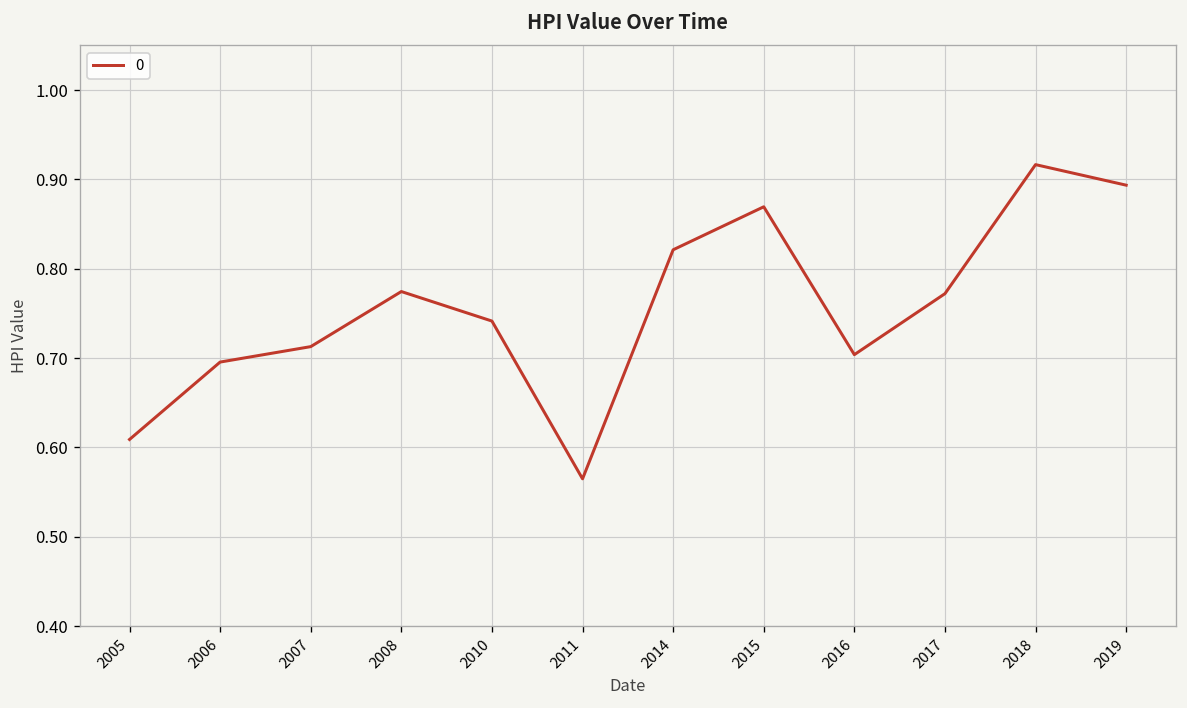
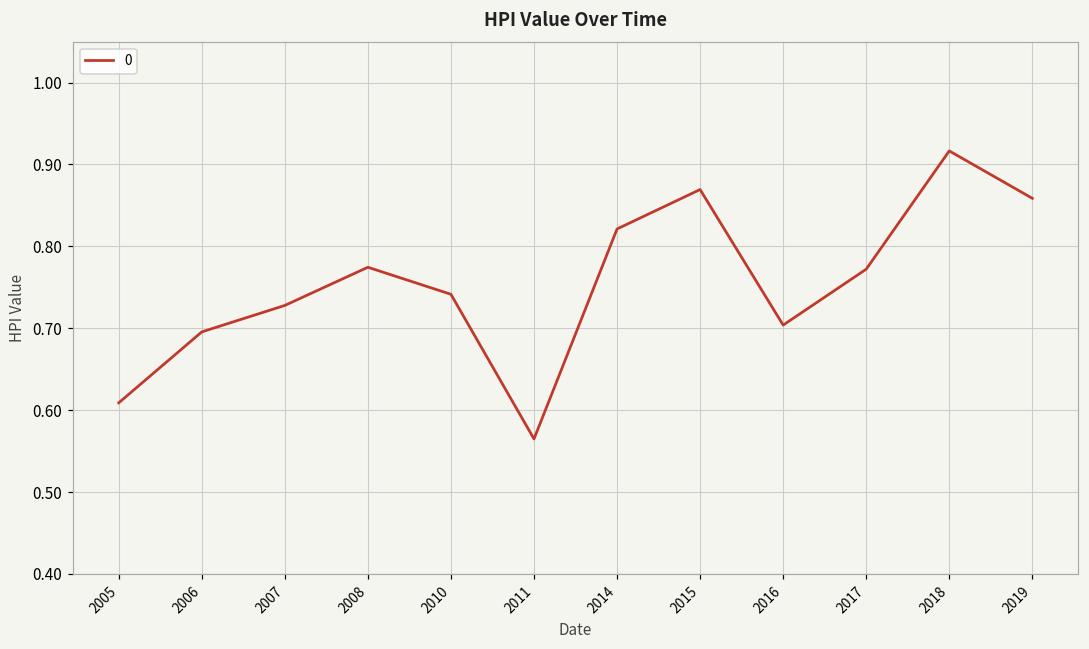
  {
    "2005": 0.61,
    "2006": 0.70,
-   "2007": 0.71,
+   "2007": 0.73,
    "2008": 0.77,
    "2010": 0.74,
    "2011": 0.56,
    "2014": 0.82,
    "2015": 0.87,
    "2016": 0.70,
    "2017": 0.77,
    "2018": 0.92,
-   "2019": 0.89
+   "2019": 0.86
  }
